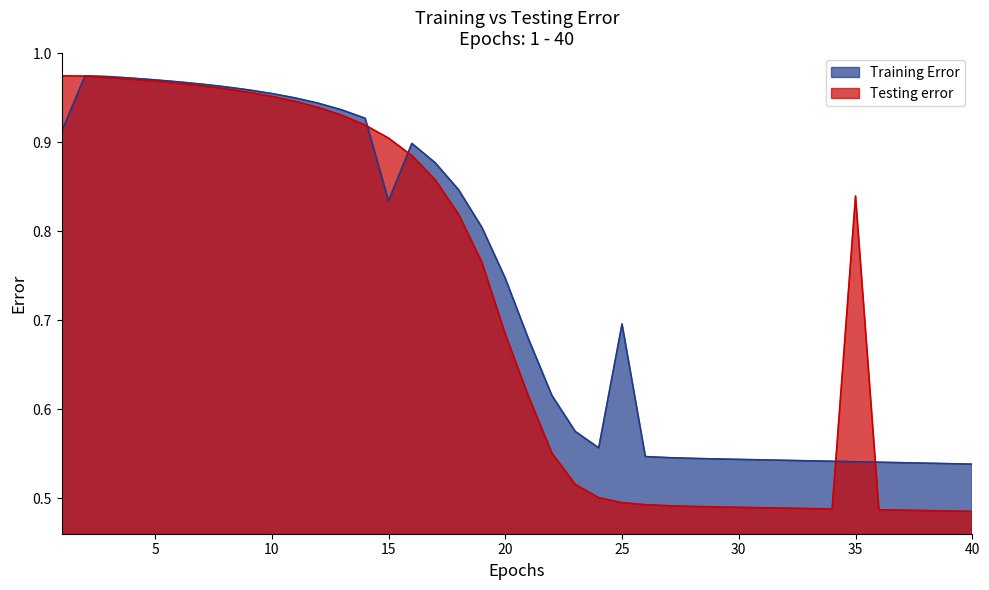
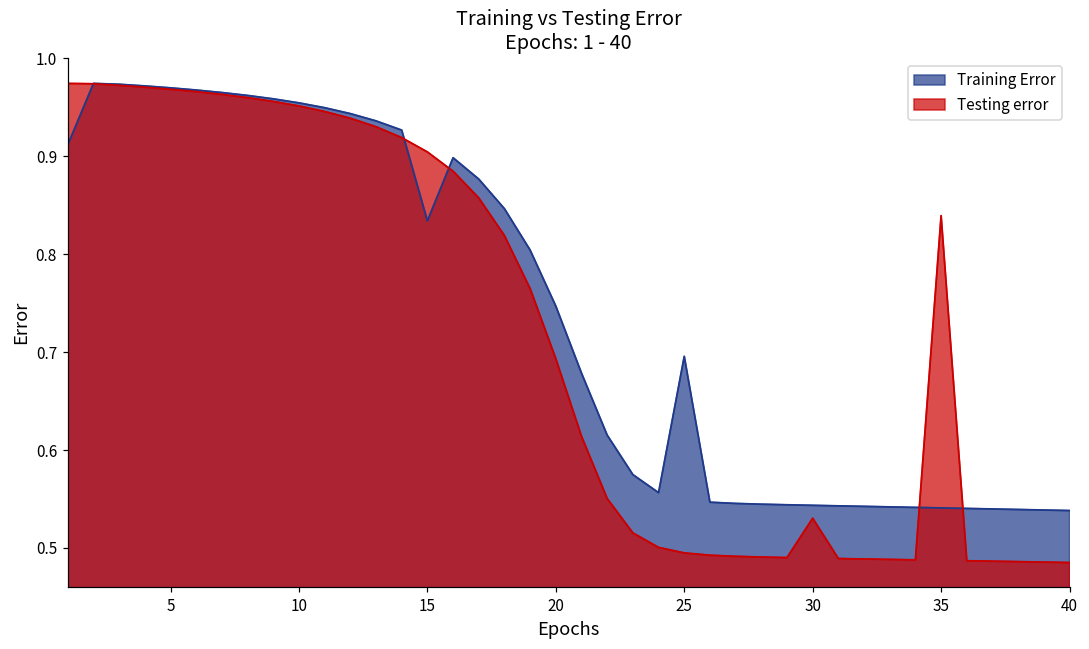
  {
    "Training Error": {
      "10": 0.95,
      "15": 0.83,
      "20": 0.75,
      "25": 0.70,
      "30": 0.54,
      "35": 0.54,
      "40": 0.54
    },
    "Testing error": {
      "10": 0.95,
      "15": 0.90,
-     "20": 0.68,
+     "20": 0.69,
      "25": 0.49,
-     "30": 0.49,
+     "30": 0.53,
      "35": 0.84,
      "40": 0.49
    }
  }
